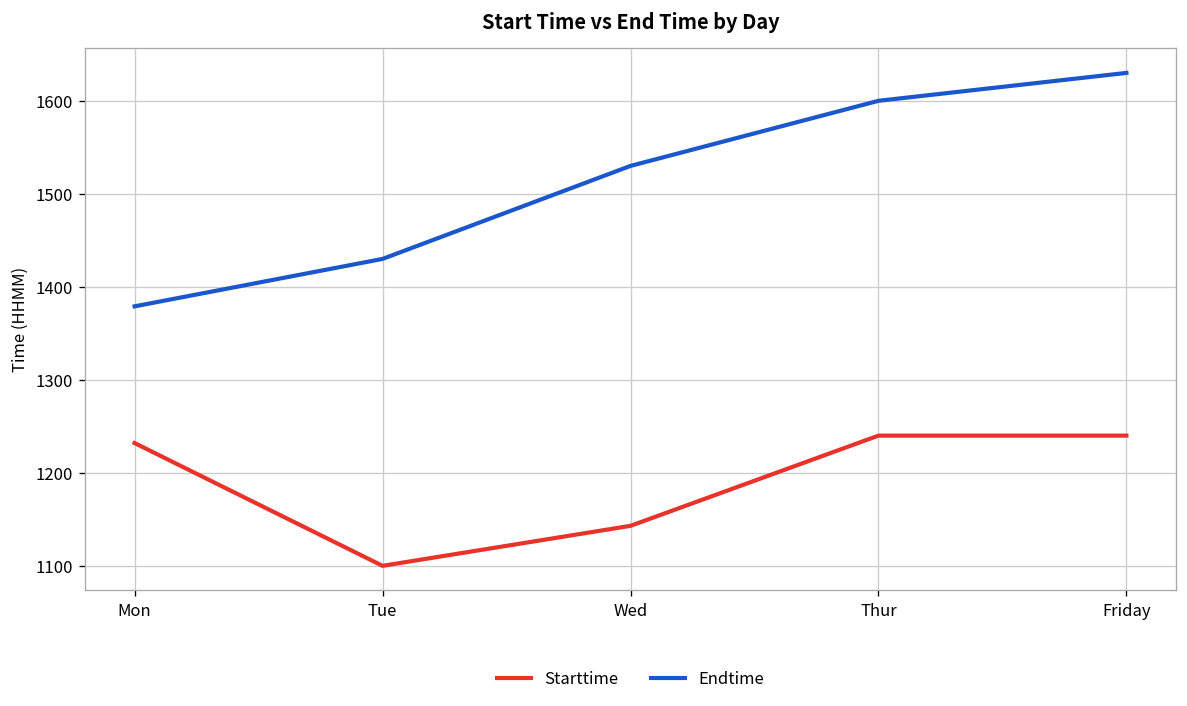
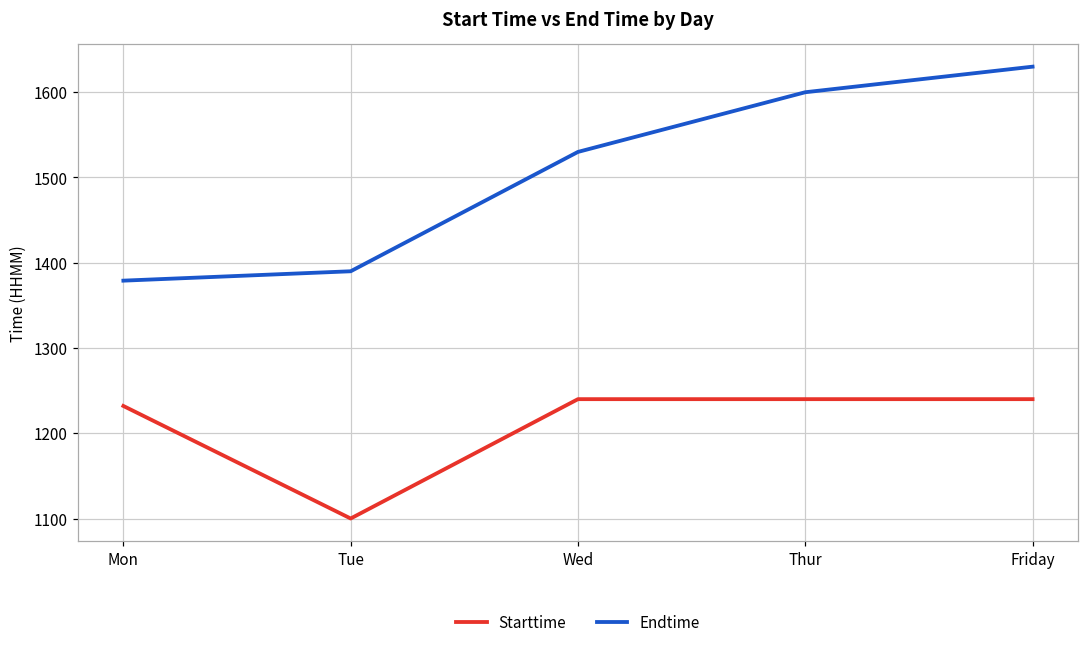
  {
    "Starttime": {
      "Mon": 1230,
      "Tue": 1100,
-     "Wed": 1140,
+     "Wed": 1240,
      "Thur": 1240,
      "Friday": 1240
    },
    "Endtime": {
      "Mon": 1380,
-     "Tue": 1430,
+     "Tue": 1390,
      "Wed": 1530,
      "Thur": 1600,
      "Friday": 1630
    }
  }
